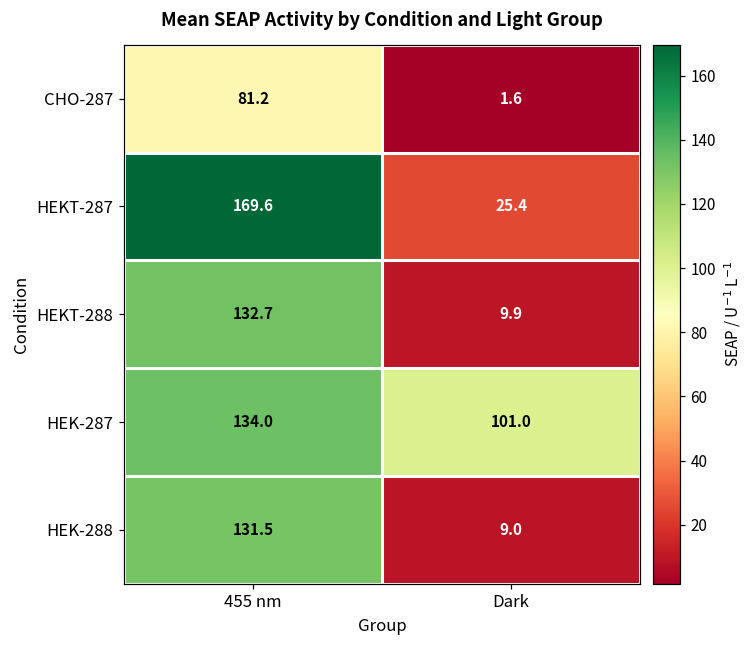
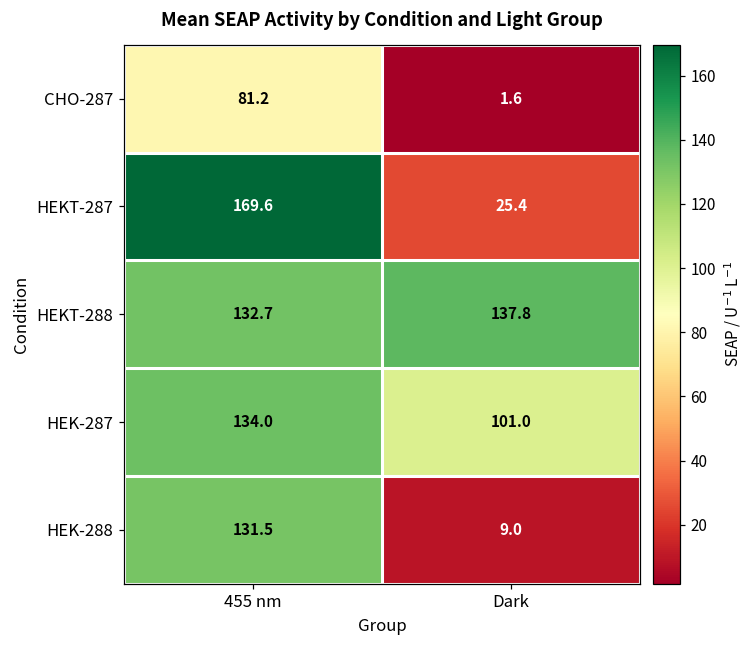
  {
    "CHO-287": {
      "455 nm": 81.2,
      "Dark": 1.6
    },
    "HEKT-287": {
      "455 nm": 169.6,
      "Dark": 25.4
    },
    "HEKT-288": {
      "455 nm": 132.7,
-     "Dark": 9.9
+     "Dark": 137.8
    },
    "HEK-287": {
      "455 nm": 134.0,
      "Dark": 101.0
    },
    "HEK-288": {
      "455 nm": 131.5,
      "Dark": 9.0
    }
  }
